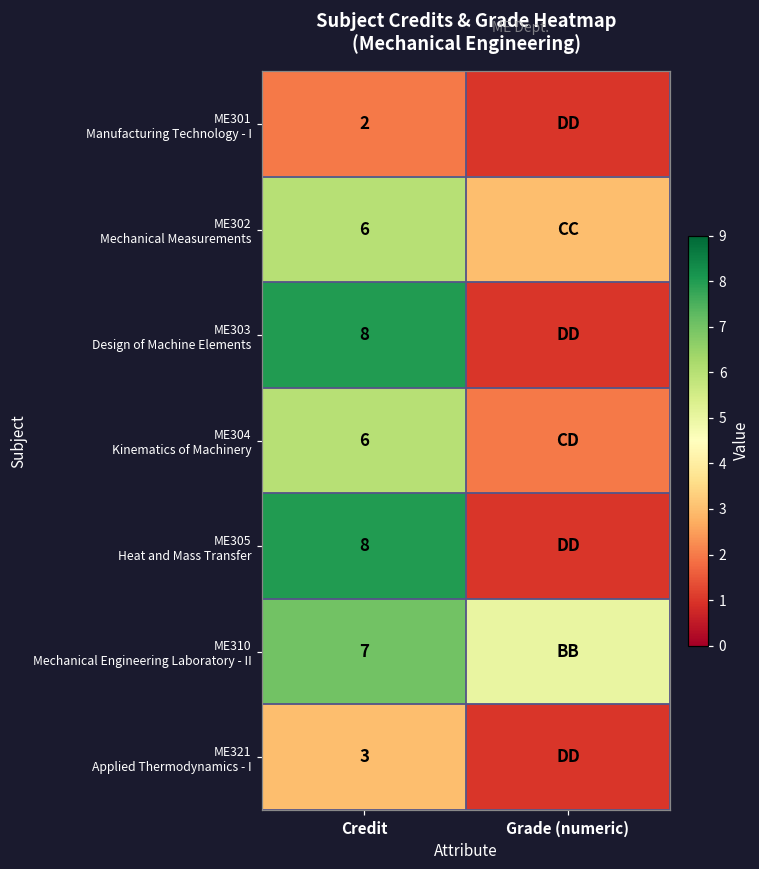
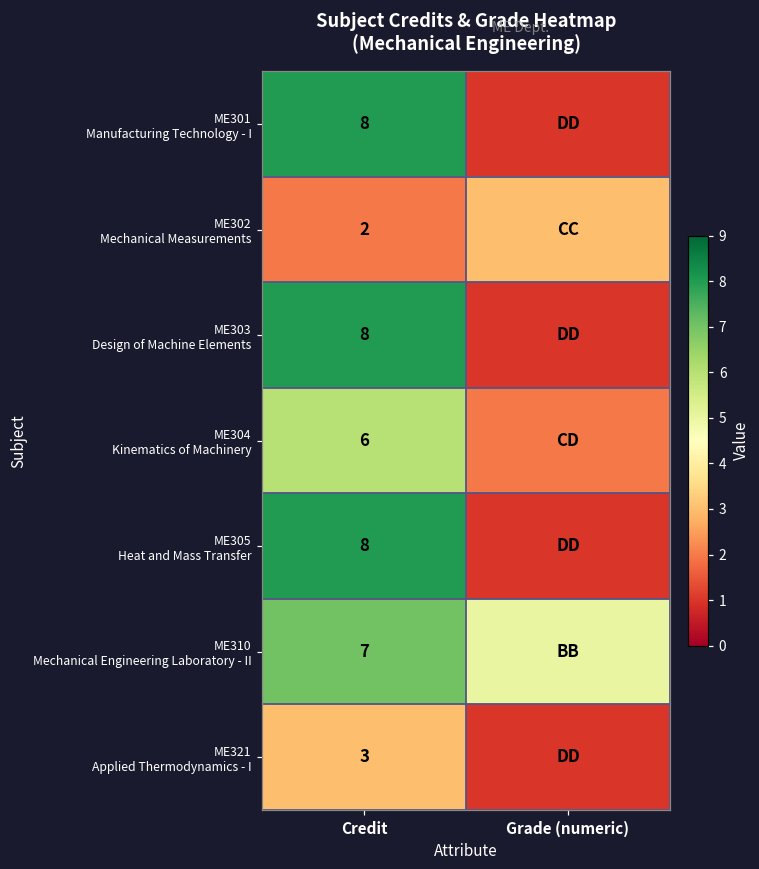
  {
    "ME301 Manufacturing Technology - I": {
-     "Credit": 2
+     "Credit": 8
    },
    "ME302 Mechanical Measurements": {
-     "Credit": 6
+     "Credit": 2
    },
    "ME303 Design of Machine Elements": {
      "Credit": 8
    },
    "ME304 Kinematics of Machinery": {
      "Credit": 6
    },
    "ME305 Heat and Mass Transfer": {
      "Credit": 8
    },
    "ME310 Mechanical Engineering Laboratory - II": {
      "Credit": 7
    },
    "ME321 Applied Thermodynamics - I": {
      "Credit": 3
    }
  }
